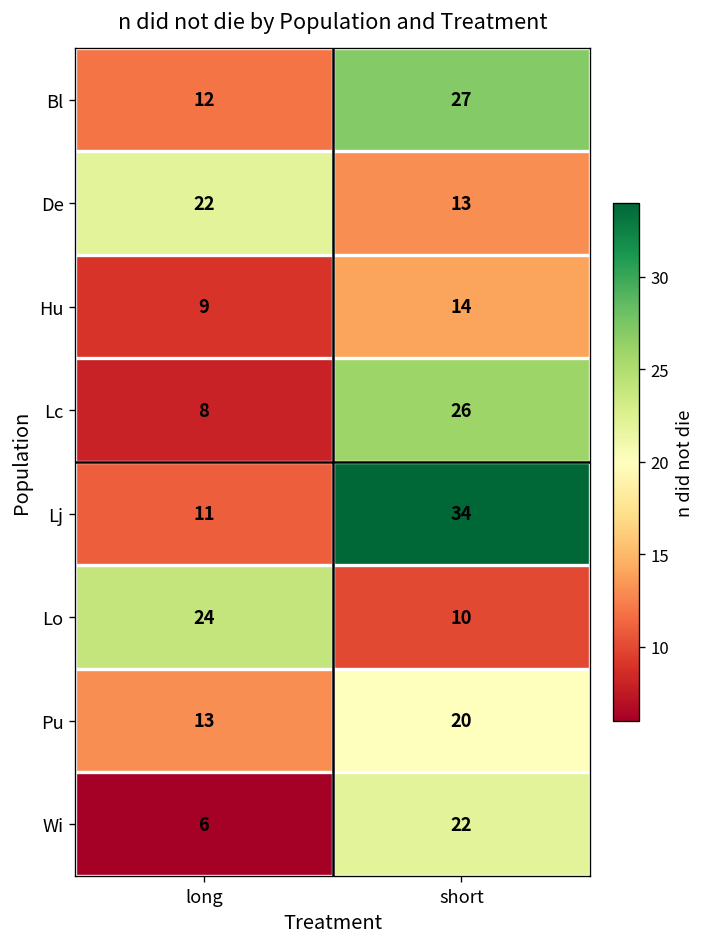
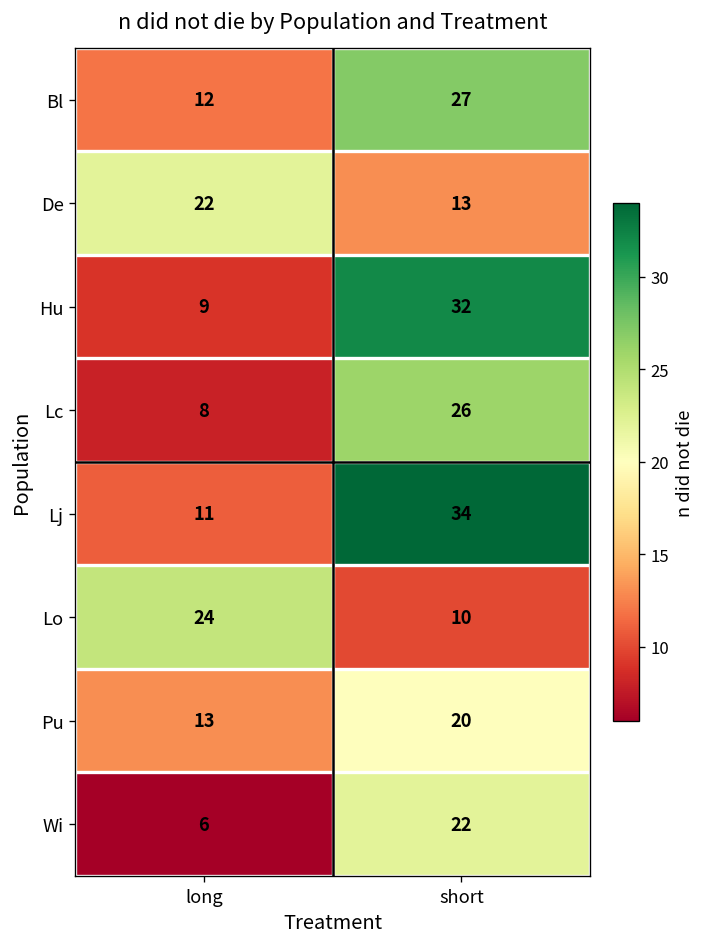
  {
    "Bl": {
      "long": 12,
      "short": 27
    },
    "De": {
      "long": 22,
      "short": 13
    },
    "Hu": {
      "long": 9,
-     "short": 14
+     "short": 32
    },
    "Lc": {
      "long": 8,
      "short": 26
    },
    "Lj": {
      "long": 11,
      "short": 34
    },
    "Lo": {
      "long": 24,
      "short": 10
    },
    "Pu": {
      "long": 13,
      "short": 20
    },
    "Wi": {
      "long": 6,
      "short": 22
    }
  }
